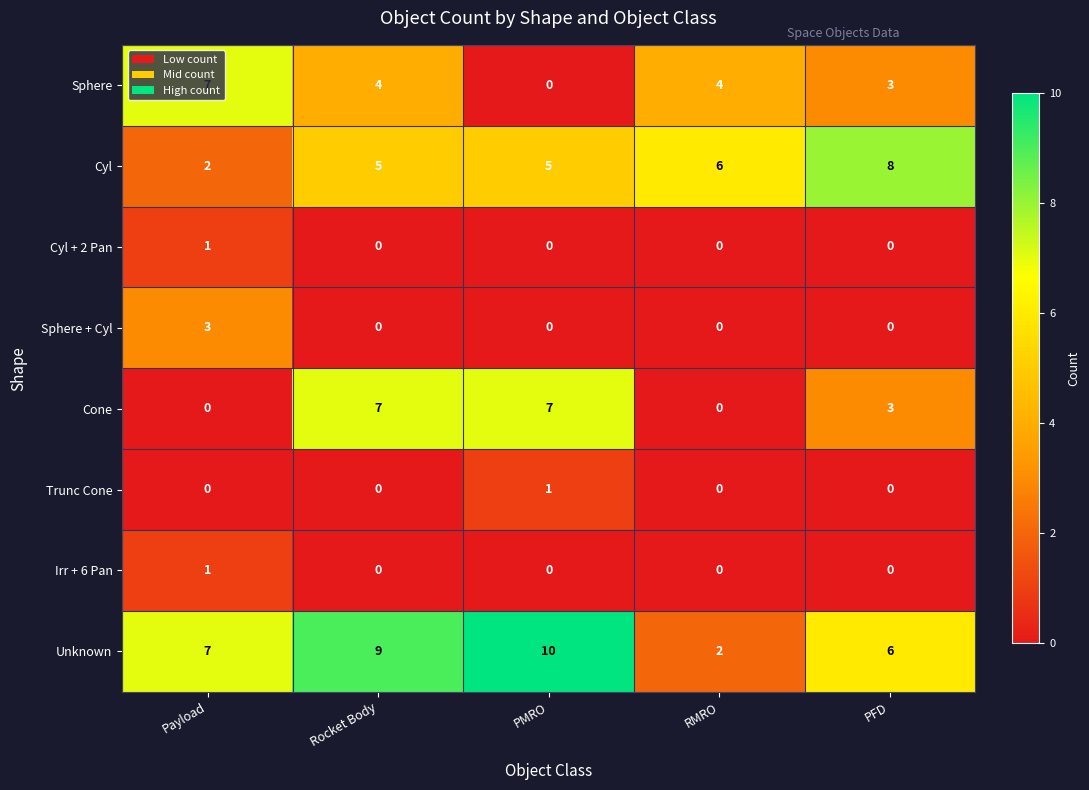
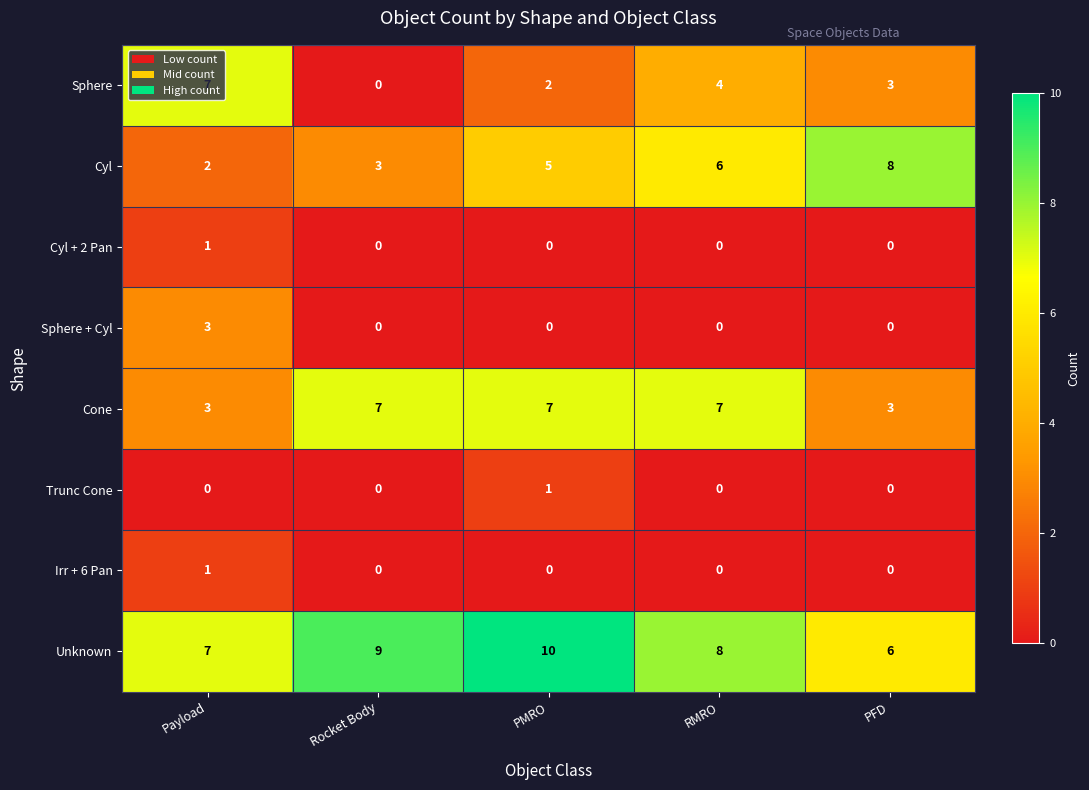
  {
    "Sphere": {
-     "Rocket Body": 4,
-     "PMRO": 0,
+     "Rocket Body": 0,
+     "PMRO": 2,
      "RMRO": 4,
      "PFD": 3
    },
    "Cyl": {
      "Payload": 2,
-     "Rocket Body": 5,
+     "Rocket Body": 3,
      "PMRO": 5,
      "RMRO": 6,
      "PFD": 8
    },
    "Cyl + 2 Pan": {
      "Payload": 1,
      "Rocket Body": 0,
      "PMRO": 0,
      "RMRO": 0,
      "PFD": 0
    },
    "Sphere + Cyl": {
      "Payload": 3,
      "Rocket Body": 0,
      "PMRO": 0,
      "RMRO": 0,
      "PFD": 0
    },
    "Cone": {
-     "Payload": 0,
+     "Payload": 3,
      "Rocket Body": 7,
      "PMRO": 7,
-     "RMRO": 0,
+     "RMRO": 7,
      "PFD": 3
    },
    "Trunc Cone": {
      "Payload": 0,
      "Rocket Body": 0,
      "PMRO": 1,
      "RMRO": 0,
      "PFD": 0
    },
    "Irr + 6 Pan": {
      "Payload": 1,
      "Rocket Body": 0,
      "PMRO": 0,
      "RMRO": 0,
      "PFD": 0
    },
    "Unknown": {
      "Payload": 7,
      "Rocket Body": 9,
      "PMRO": 10,
-     "RMRO": 2,
+     "RMRO": 8,
      "PFD": 6
    }
  }
